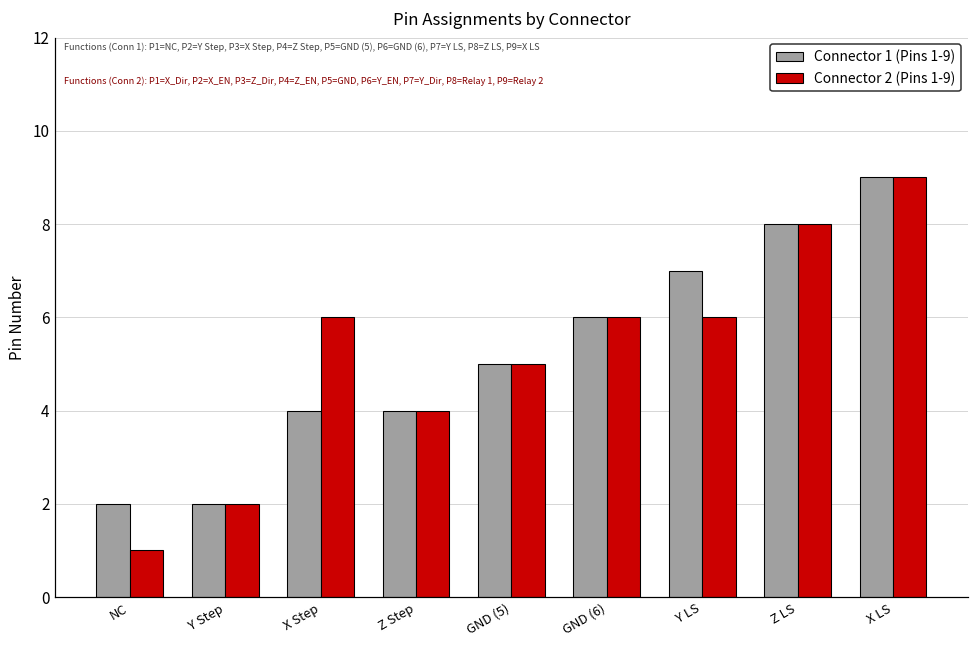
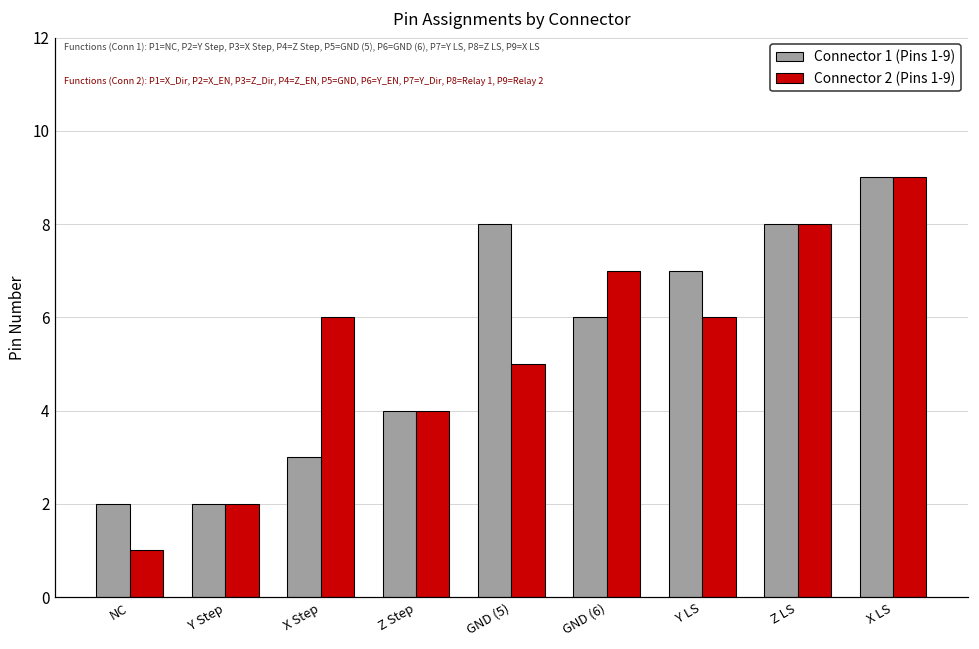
  {
    "Connector 1 (Pins 1-9)": {
      "NC": 2,
      "Y Step": 2,
-     "X Step": 4,
+     "X Step": 3,
      "Z Step": 4,
-     "GND (5)": 5,
+     "GND (5)": 8,
      "GND (6)": 6,
      "Y LS": 7,
      "Z LS": 8,
      "X LS": 9
    },
    "Connector 2 (Pins 1-9)": {
      "NC": 1,
      "Y Step": 2,
      "X Step": 6,
      "Z Step": 4,
      "GND (5)": 5,
-     "GND (6)": 6,
+     "GND (6)": 7,
      "Y LS": 6,
      "Z LS": 8,
      "X LS": 9
    }
  }
